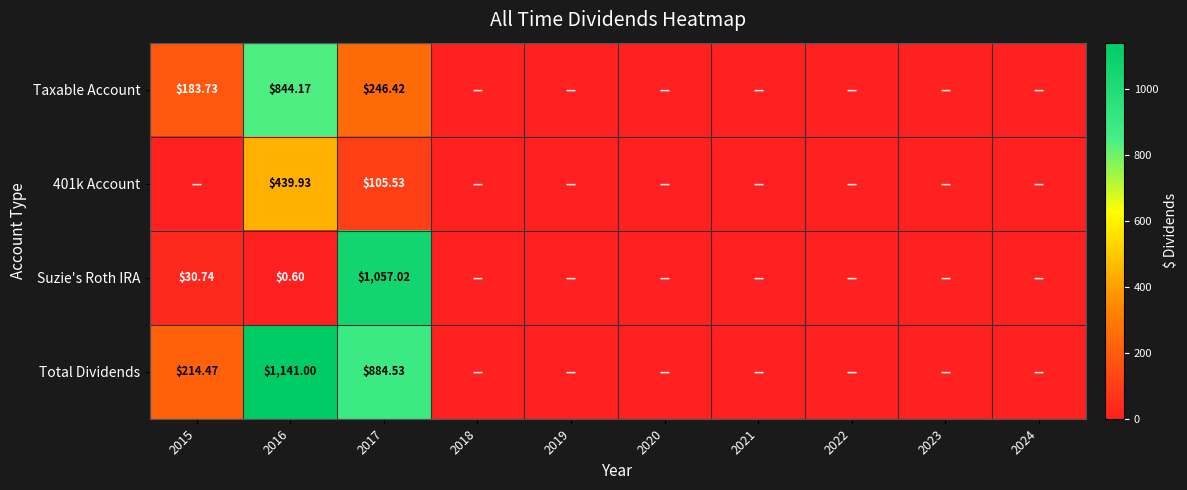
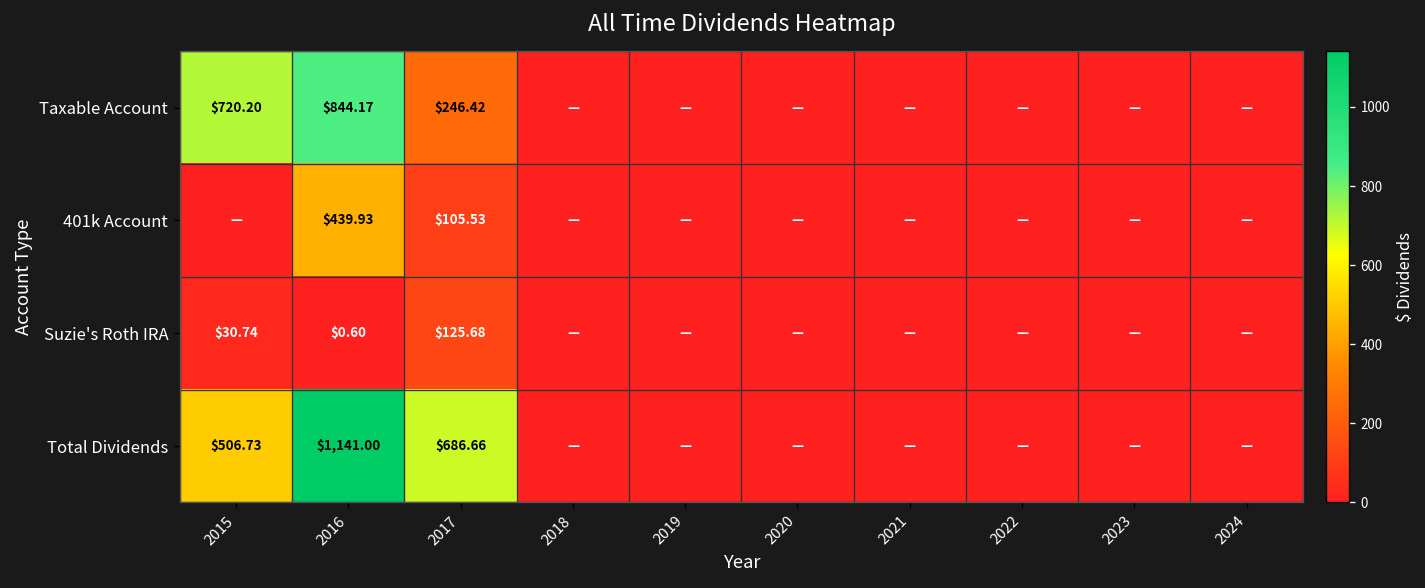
  {
    "Taxable Account": {
-     "2015": "$183.73",
+     "2015": "$720.20",
      "2016": "$844.17",
      "2017": "$246.42"
    },
    "401k Account": {
      "2016": "$439.93",
      "2017": "$105.53"
    },
    "Suzie's Roth IRA": {
      "2015": "$30.74",
      "2016": "$0.60",
-     "2017": "$1,057.02"
+     "2017": "$125.68"
    },
    "Total Dividends": {
-     "2015": "$214.47",
+     "2015": "$506.73",
      "2016": "$1,141.00",
-     "2017": "$884.53"
+     "2017": "$686.66"
    }
  }
